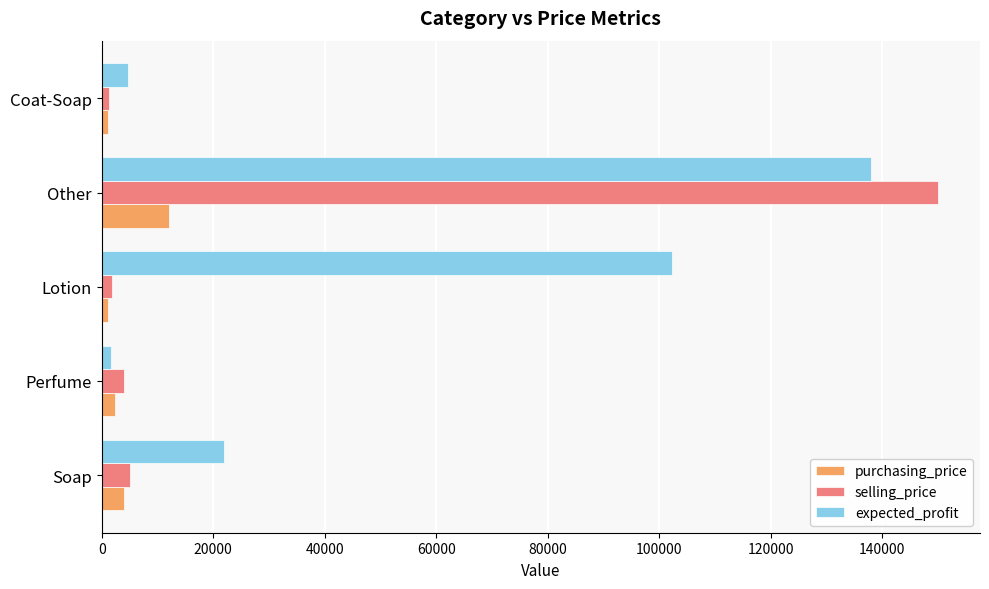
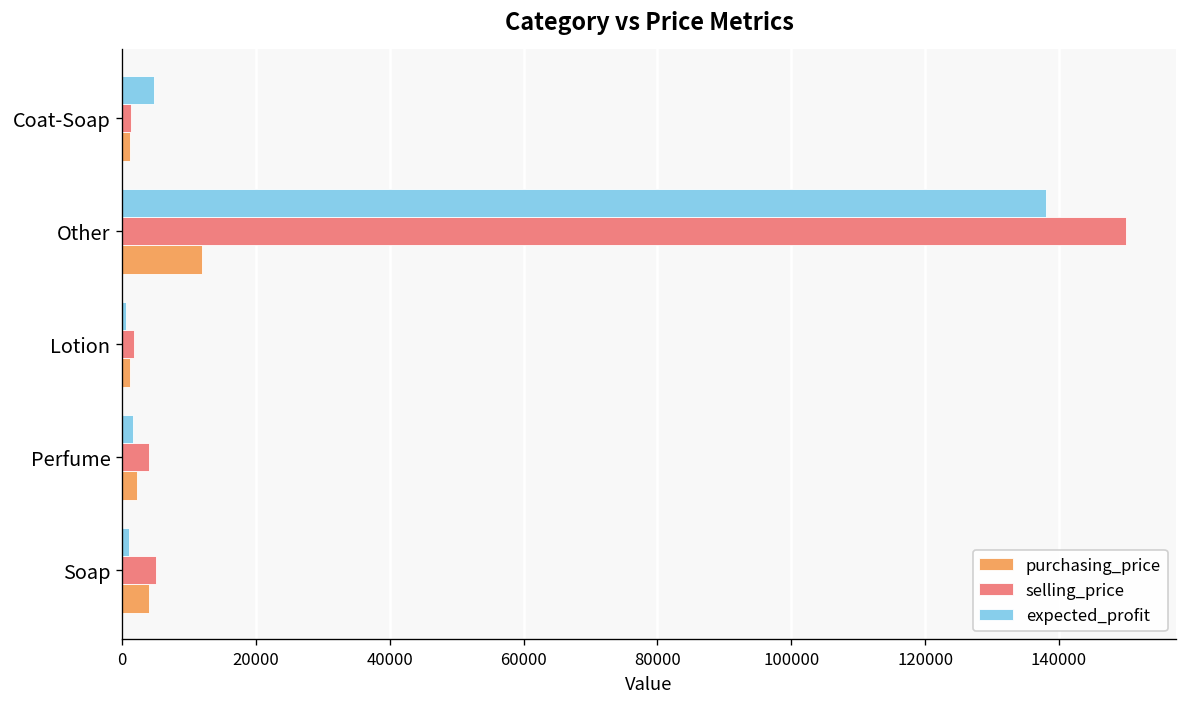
  {
    "expected_profit": {
      "Coat-Soap": 5000,
      "Other": 138000,
-     "Lotion": 102000,
+     "Lotion": 1000,
      "Perfume": 2000,
-     "Soap": 22000
+     "Soap": 1000
    }
  }
